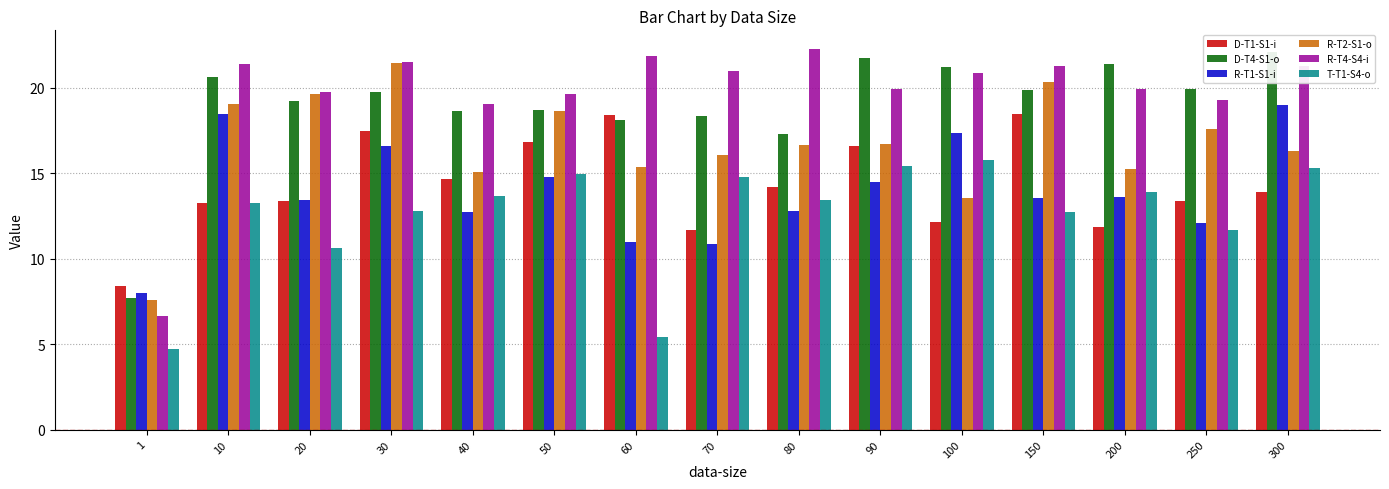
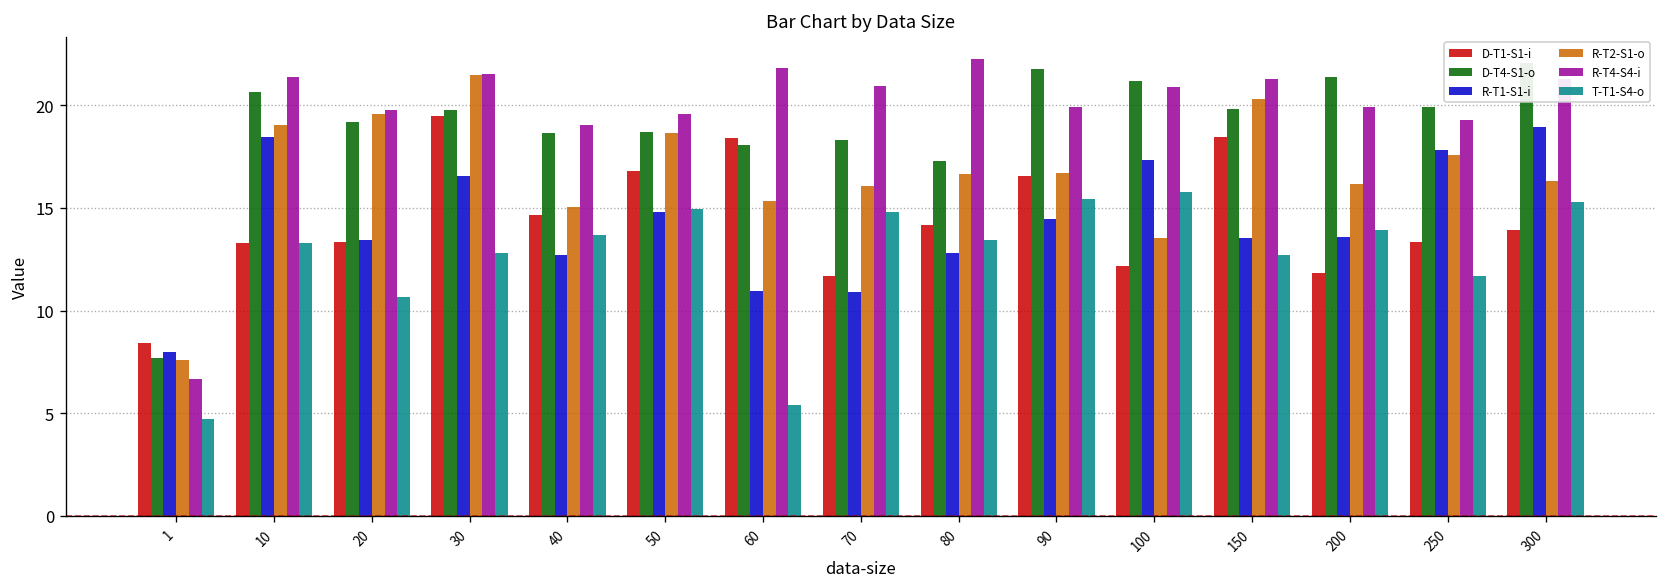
  {
    "D-T1-S1-i": {
      "1": 8.4,
      "10": 13.3,
      "20": 13.4,
-     "30": 17.4,
+     "30": 19.5,
      "40": 14.6,
      "50": 16.8,
      "60": 18.4,
      "70": 11.7,
      "80": 14.2,
      "90": 16.6,
      "100": 12.2,
      "150": 18.5,
      "200": 11.8,
      "250": 13.4,
      "300": 13.9
    },
    "D-T4-S1-o": {
      "1": 7.7,
      "10": 20.6,
      "20": 19.2,
      "30": 19.8,
      "40": 18.6,
      "50": 18.7,
      "60": 18.1,
      "70": 18.3,
      "80": 17.3,
      "90": 21.8,
      "100": 21.2,
      "150": 19.8,
      "200": 21.4,
      "250": 19.9
    },
    "R-T1-S1-i": {
      "1": 8.0,
      "10": 18.5,
      "20": 13.4,
      "30": 16.6,
      "40": 12.7,
      "50": 14.8,
      "60": 11.0,
      "70": 10.9,
      "80": 12.8,
      "90": 14.5,
      "100": 17.4,
      "150": 13.5,
      "200": 13.6,
-     "250": 12.1,
+     "250": 17.8,
      "300": 19.0
    },
    "R-T2-S1-o": {
      "1": 7.6,
      "10": 19.0,
      "20": 19.6,
      "30": 21.5,
      "40": 15.0,
      "50": 18.6,
      "60": 15.4,
      "70": 16.1,
      "80": 16.6,
      "90": 16.7,
      "100": 13.5,
      "150": 20.3,
-     "200": 15.3,
+     "200": 16.2,
      "250": 17.6,
      "300": 16.3
    },
    "R-T4-S4-i": {
      "1": 6.6,
      "10": 21.4,
      "20": 19.8,
      "30": 21.5,
      "40": 19.0,
      "50": 19.6,
      "60": 21.8,
      "70": 21.0,
      "80": 22.2,
      "90": 19.9,
      "100": 20.9,
      "150": 21.3,
      "200": 19.9,
      "250": 19.3
    },
    "T-T1-S4-o": {
      "1": 4.7,
      "10": 13.3,
      "20": 10.6,
      "30": 12.8,
      "40": 13.7,
      "50": 15.0,
      "60": 5.4,
      "70": 14.8,
      "80": 13.4,
      "90": 15.4,
      "100": 15.8,
      "150": 12.7,
      "200": 13.9,
      "250": 11.7,
      "300": 15.3
    }
  }
